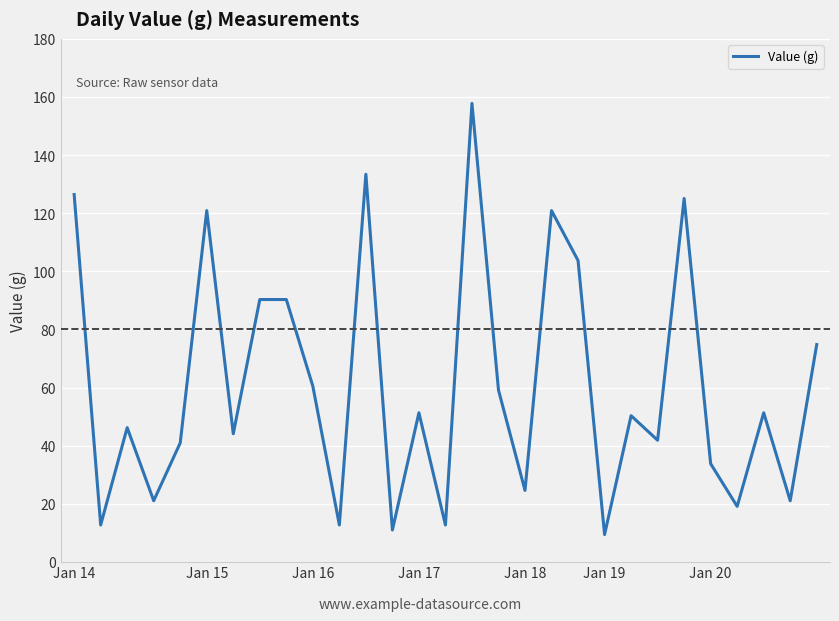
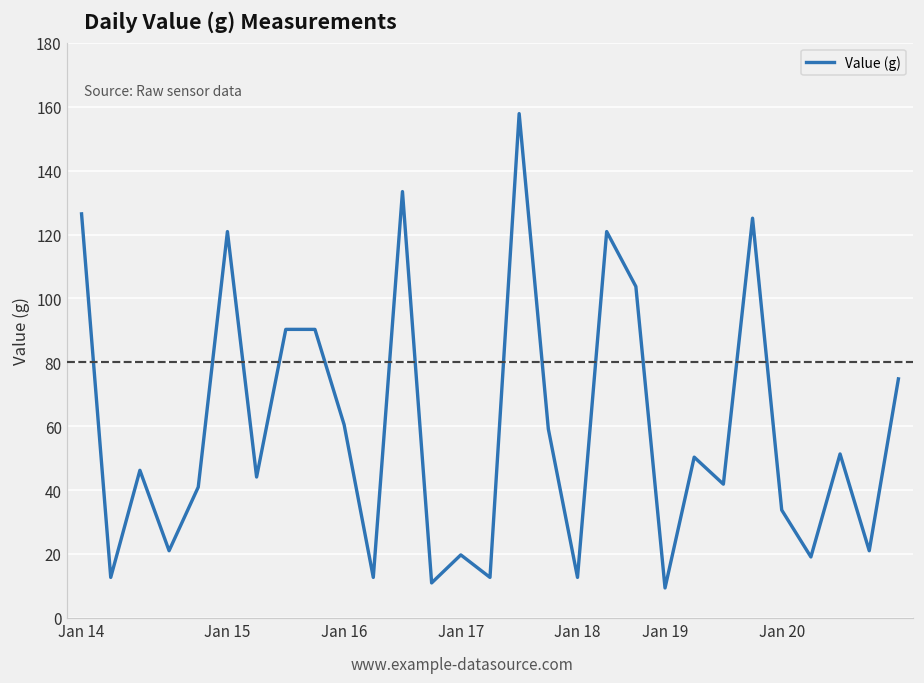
  {
    "Jan 14": 126,
    "Jan 15": 121,
    "Jan 16": 60,
-   "Jan 17": 51,
-   "Jan 18": 25,
+   "Jan 17": 20,
+   "Jan 18": 13,
    "Jan 19": 9,
    "Jan 20": 34
  }
